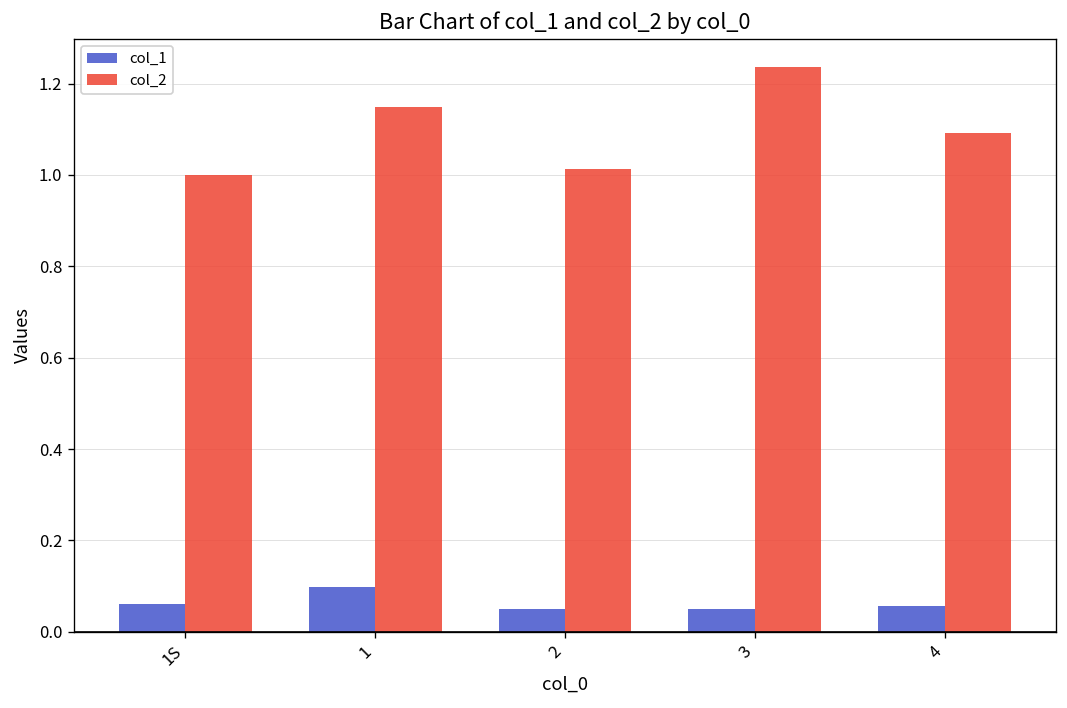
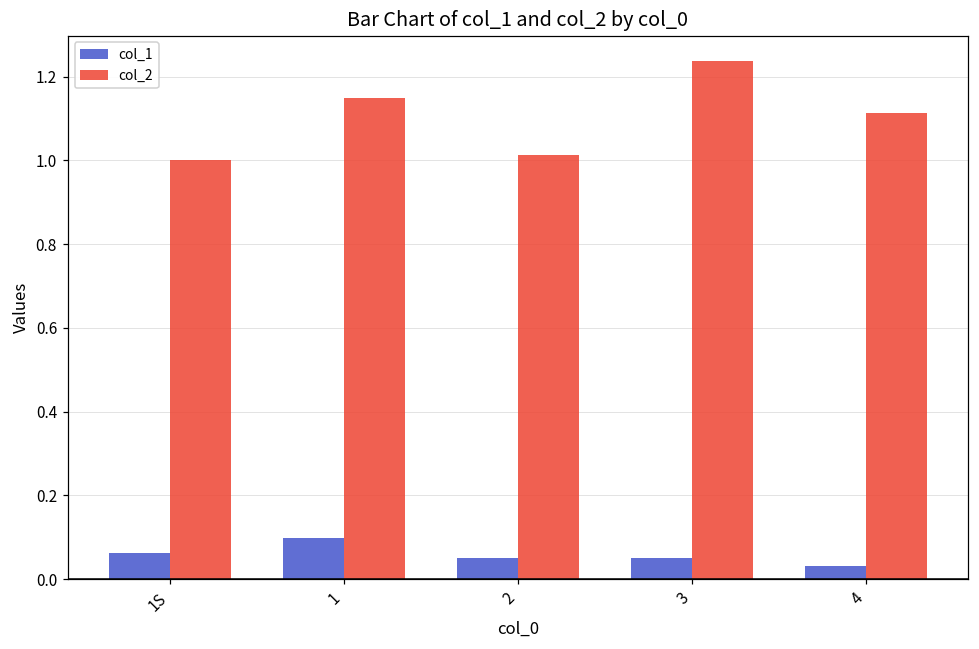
  {
    "col_1": {
      "1S": 0.06,
      "1": 0.10,
      "2": 0.05,
      "3": 0.05,
-     "4": 0.06
+     "4": 0.03
    },
    "col_2": {
      "1S": 1.00,
      "1": 1.15,
      "2": 1.01,
      "3": 1.24,
-     "4": 1.09
+     "4": 1.11
    }
  }
